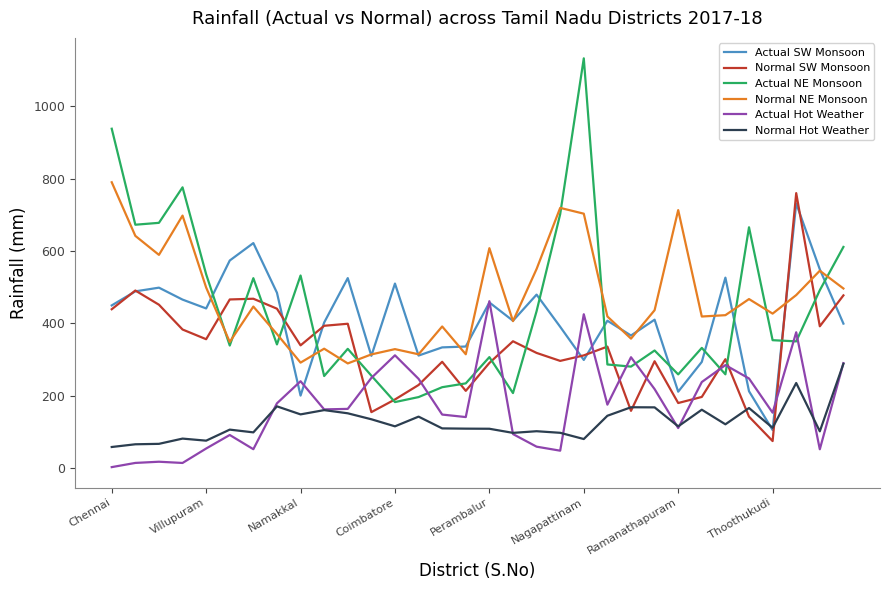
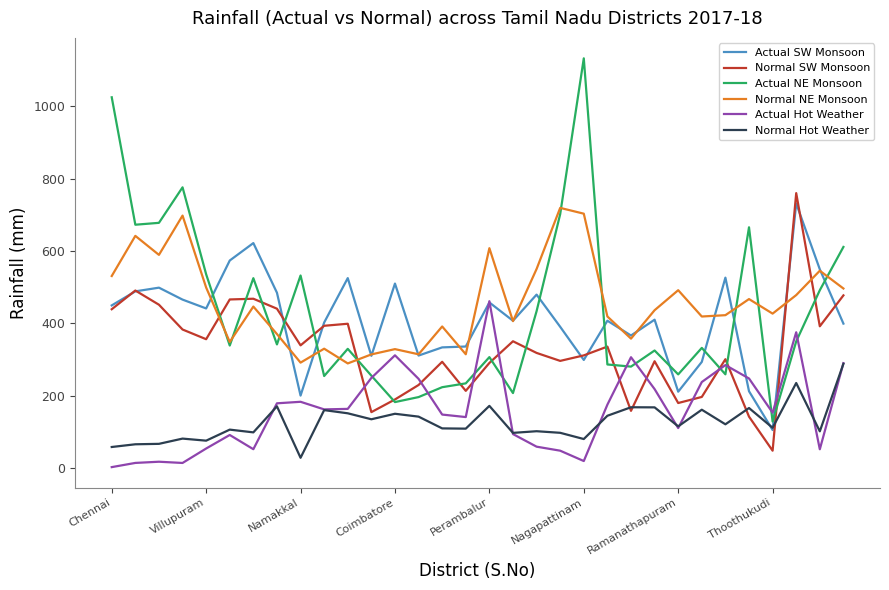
  {
    "Actual SW Monsoon": {
      "Chennai": 450,
      "Villupuram": 440,
      "Namakkal": 200,
      "Coimbatore": 510,
      "Nagapattinam": 300,
      "Ramanathapuram": 210
    },
    "Normal SW Monsoon": {
      "Chennai": 440,
      "Villupuram": 360,
      "Namakkal": 340,
      "Coimbatore": 190,
      "Perambalur": 290,
      "Nagapattinam": 310,
      "Ramanathapuram": 180,
-     "Thoothukudi": 70
+     "Thoothukudi": 50
    },
    "Actual NE Monsoon": {
-     "Chennai": 940,
+     "Chennai": 1020,
      "Villupuram": 540,
      "Namakkal": 530,
      "Coimbatore": 180,
      "Perambalur": 310,
      "Nagapattinam": 1130,
      "Ramanathapuram": 260,
-     "Thoothukudi": 350
+     "Thoothukudi": 130
    },
    "Normal NE Monsoon": {
-     "Chennai": 790,
+     "Chennai": 530,
      "Villupuram": 500,
      "Namakkal": 290,
      "Coimbatore": 330,
      "Perambalur": 610,
      "Nagapattinam": 700,
-     "Ramanathapuram": 710,
+     "Ramanathapuram": 490,
      "Thoothukudi": 430
    },
    "Actual Hot Weather": {
      "Chennai": 0,
      "Villupuram": 50,
-     "Namakkal": 240,
+     "Namakkal": 180,
      "Coimbatore": 310,
-     "Nagapattinam": 430,
+     "Nagapattinam": 20,
      "Thoothukudi": 150
    },
    "Normal Hot Weather": {
      "Chennai": 60,
      "Villupuram": 80,
-     "Namakkal": 150,
-     "Coimbatore": 120,
-     "Perambalur": 110,
+     "Namakkal": 30,
+     "Coimbatore": 150,
+     "Perambalur": 170,
      "Nagapattinam": 80
    }
  }
